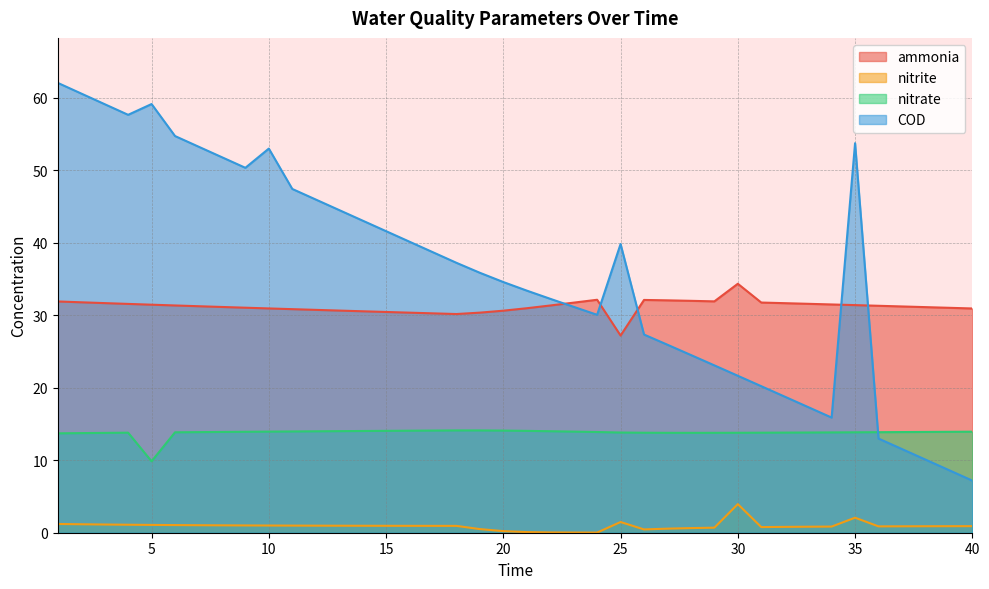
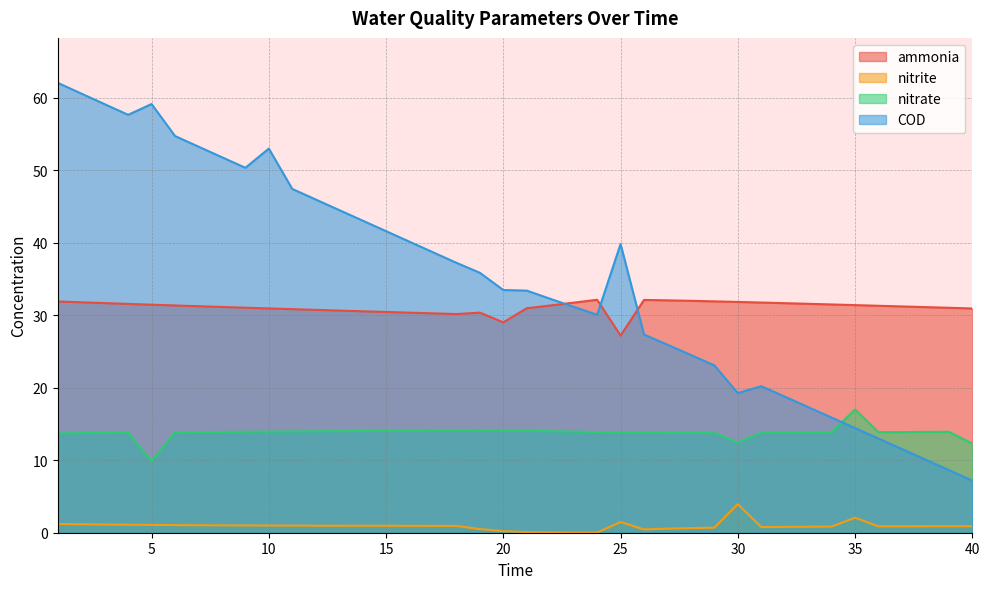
  {
    "ammonia": {
      "5": 31,
      "10": 31,
      "15": 30,
-     "20": 31,
+     "20": 29,
      "25": 27,
-     "30": 34,
+     "30": 32,
      "35": 31,
      "40": 31
    },
    "nitrite": {
      "5": 1,
      "10": 1,
      "15": 1,
      "20": 0,
      "25": 1,
      "30": 4,
      "35": 2,
      "40": 1
    },
    "nitrate": {
      "5": 10,
      "10": 14,
      "15": 14,
      "20": 14,
      "25": 14,
-     "30": 14,
-     "35": 14,
-     "40": 14
+     "30": 12,
+     "35": 17,
+     "40": 12
    },
    "COD": {
      "5": 59,
      "10": 53,
      "15": 42,
-     "20": 35,
+     "20": 33,
      "25": 40,
-     "30": 22,
-     "35": 54,
+     "30": 19,
+     "35": 14,
      "40": 7
    }
  }
